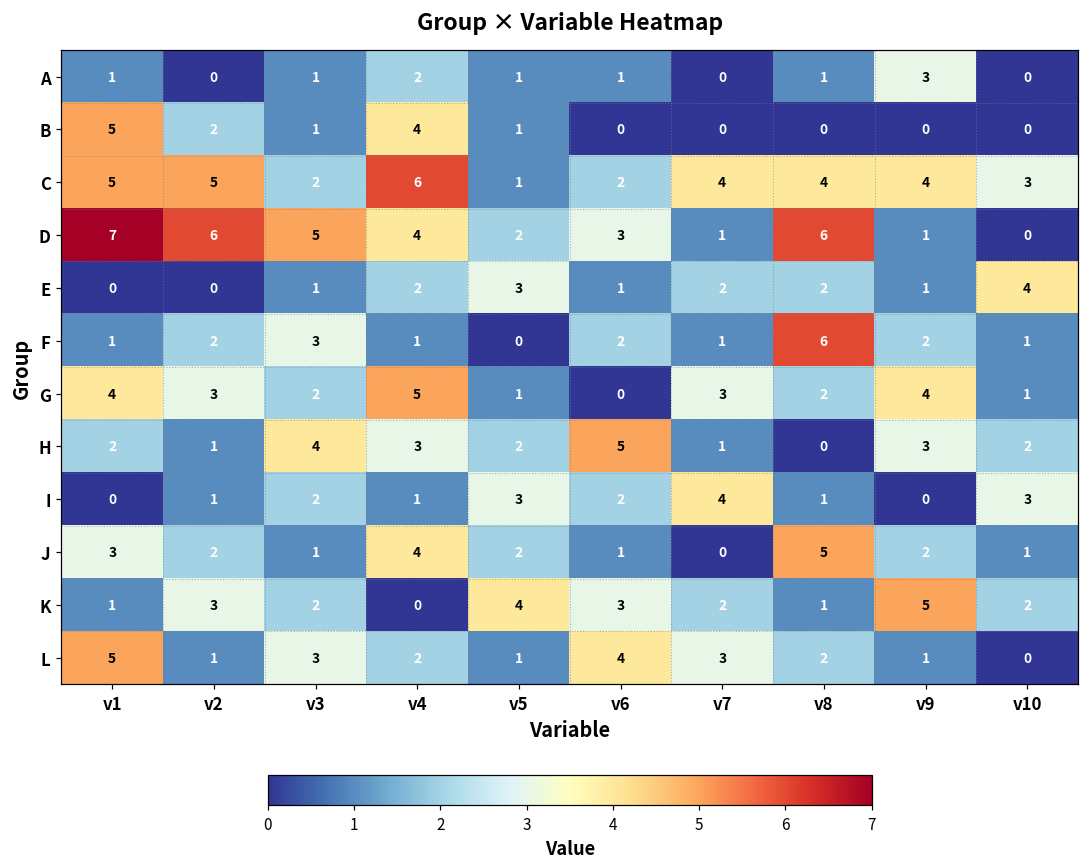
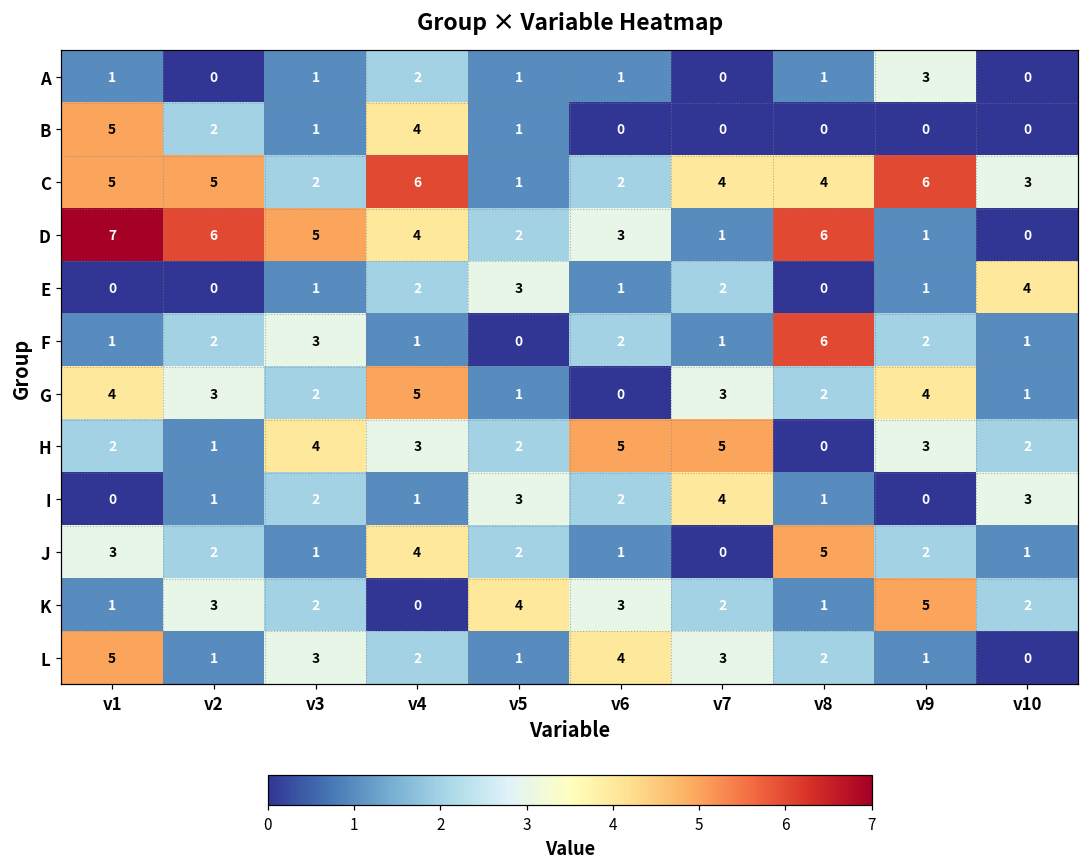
  {
    "A": {
      "v1": 1,
      "v2": 0,
      "v3": 1,
      "v4": 2,
      "v5": 1,
      "v6": 1,
      "v7": 0,
      "v8": 1,
      "v9": 3,
      "v10": 0
    },
    "B": {
      "v1": 5,
      "v2": 2,
      "v3": 1,
      "v4": 4,
      "v5": 1,
      "v6": 0,
      "v7": 0,
      "v8": 0,
      "v9": 0,
      "v10": 0
    },
    "C": {
      "v1": 5,
      "v2": 5,
      "v3": 2,
      "v4": 6,
      "v5": 1,
      "v6": 2,
      "v7": 4,
      "v8": 4,
-     "v9": 4,
+     "v9": 6,
      "v10": 3
    },
    "D": {
      "v1": 7,
      "v2": 6,
      "v3": 5,
      "v4": 4,
      "v5": 2,
      "v6": 3,
      "v7": 1,
      "v8": 6,
      "v9": 1,
      "v10": 0
    },
    "E": {
      "v1": 0,
      "v2": 0,
      "v3": 1,
      "v4": 2,
      "v5": 3,
      "v6": 1,
      "v7": 2,
-     "v8": 2,
+     "v8": 0,
      "v9": 1,
      "v10": 4
    },
    "F": {
      "v1": 1,
      "v2": 2,
      "v3": 3,
      "v4": 1,
      "v5": 0,
      "v6": 2,
      "v7": 1,
      "v8": 6,
      "v9": 2,
      "v10": 1
    },
    "G": {
      "v1": 4,
      "v2": 3,
      "v3": 2,
      "v4": 5,
      "v5": 1,
      "v6": 0,
      "v7": 3,
      "v8": 2,
      "v9": 4,
      "v10": 1
    },
    "H": {
      "v1": 2,
      "v2": 1,
      "v3": 4,
      "v4": 3,
      "v5": 2,
      "v6": 5,
-     "v7": 1,
+     "v7": 5,
      "v8": 0,
      "v9": 3,
      "v10": 2
    },
    "I": {
      "v1": 0,
      "v2": 1,
      "v3": 2,
      "v4": 1,
      "v5": 3,
      "v6": 2,
      "v7": 4,
      "v8": 1,
      "v9": 0,
      "v10": 3
    },
    "J": {
      "v1": 3,
      "v2": 2,
      "v3": 1,
      "v4": 4,
      "v5": 2,
      "v6": 1,
      "v7": 0,
      "v8": 5,
      "v9": 2,
      "v10": 1
    },
    "K": {
      "v1": 1,
      "v2": 3,
      "v3": 2,
      "v4": 0,
      "v5": 4,
      "v6": 3,
      "v7": 2,
      "v8": 1,
      "v9": 5,
      "v10": 2
    },
    "L": {
      "v1": 5,
      "v2": 1,
      "v3": 3,
      "v4": 2,
      "v5": 1,
      "v6": 4,
      "v7": 3,
      "v8": 2,
      "v9": 1,
      "v10": 0
    }
  }
